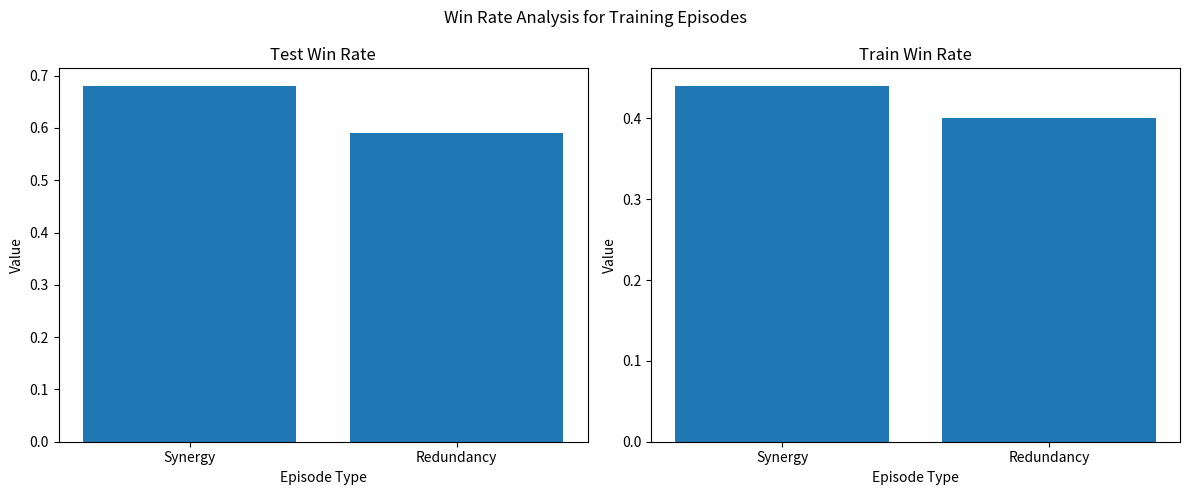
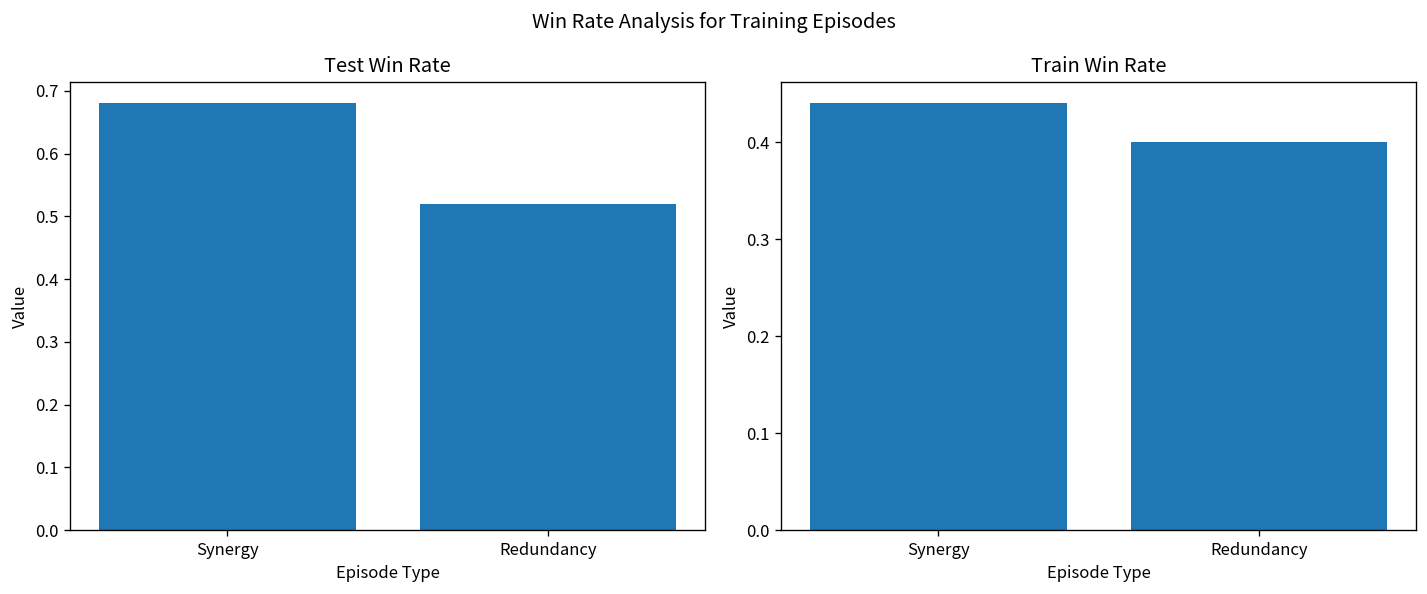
  {
    "Test Win Rate": {
      "Synergy": 0.68,
-     "Redundancy": 0.59
+     "Redundancy": 0.52
    },
    "Train Win Rate": {
      "Synergy": 0.44,
      "Redundancy": 0.40
    }
  }
